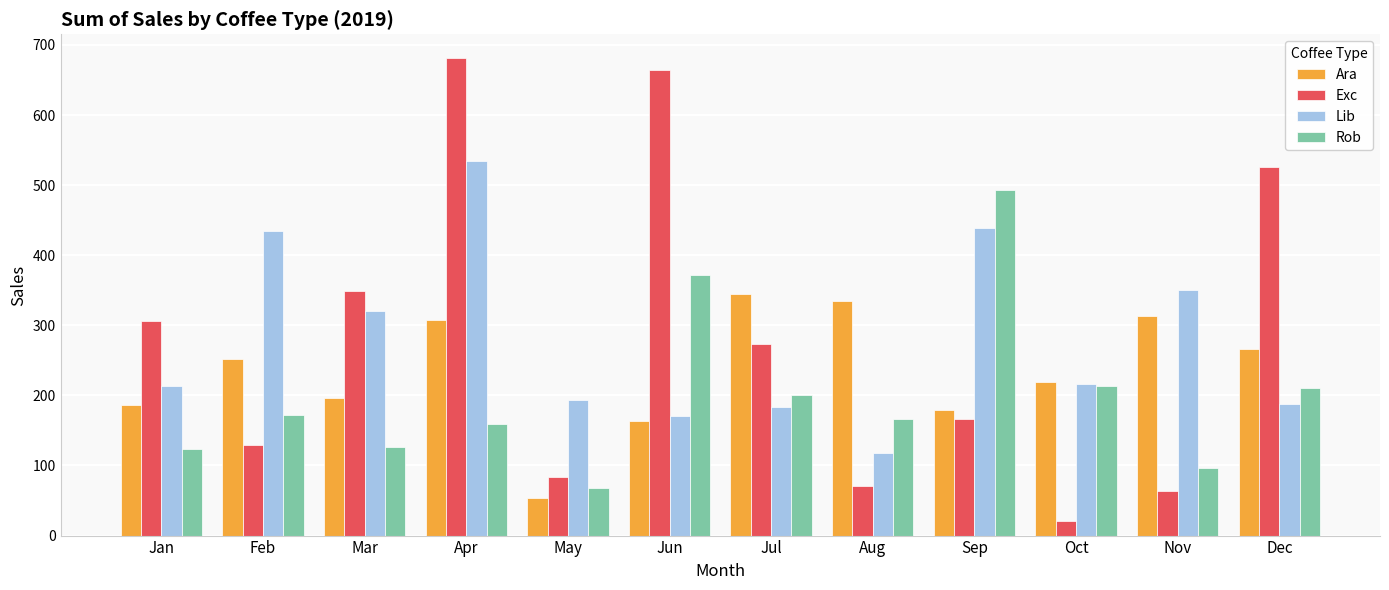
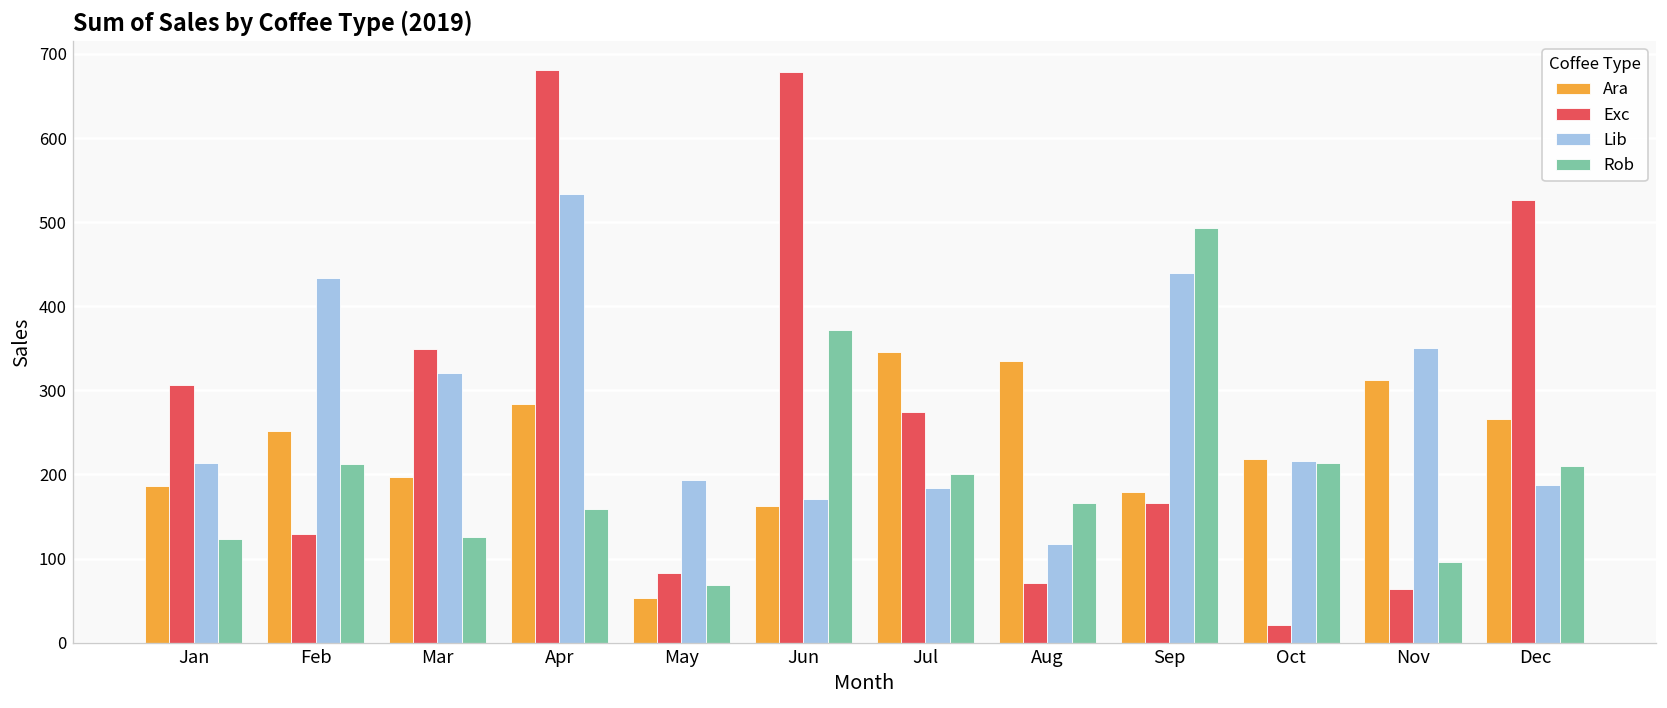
  {
    "Ara": {
      "Jan": 190,
      "Feb": 250,
      "Mar": 200,
-     "Apr": 310,
+     "Apr": 280,
      "May": 50,
      "Jun": 160,
      "Jul": 350,
      "Aug": 330,
      "Sep": 180,
      "Oct": 220,
      "Nov": 310,
      "Dec": 270
    },
    "Exc": {
      "Jan": 310,
      "Feb": 130,
      "Mar": 350,
      "Apr": 680,
      "May": 80,
-     "Jun": 660,
+     "Jun": 680,
      "Jul": 270,
      "Aug": 70,
      "Sep": 170,
      "Oct": 20,
      "Nov": 60,
      "Dec": 530
    },
    "Lib": {
      "Jan": 210,
      "Feb": 430,
      "Mar": 320,
      "Apr": 530,
      "May": 190,
      "Jun": 170,
      "Jul": 180,
      "Aug": 120,
      "Sep": 440,
      "Oct": 220,
      "Nov": 350,
      "Dec": 190
    },
    "Rob": {
      "Jan": 120,
-     "Feb": 170,
+     "Feb": 210,
      "Mar": 130,
      "Apr": 160,
      "May": 70,
      "Jun": 370,
      "Jul": 200,
      "Aug": 170,
      "Sep": 490,
      "Oct": 210,
      "Nov": 100,
      "Dec": 210
    }
  }
